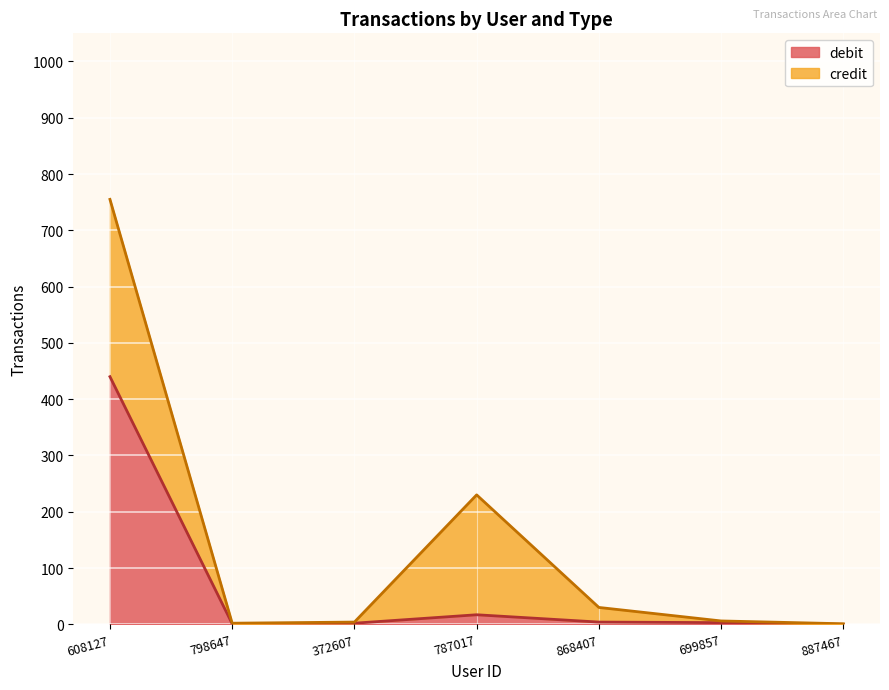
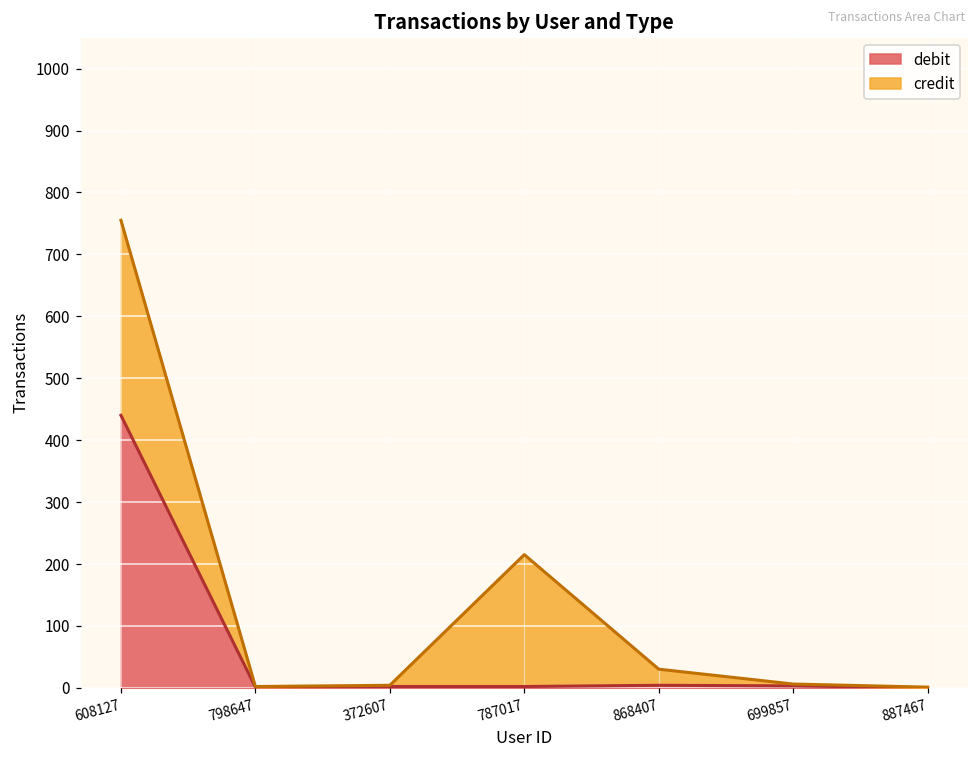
  {
    "debit": {
      "608127": 440,
-     "787017": 20,
+     "787017": 0,
      "868407": 0
    },
    "credit": {
      "608127": 320,
      "787017": 210,
      "868407": 30
    }
  }
